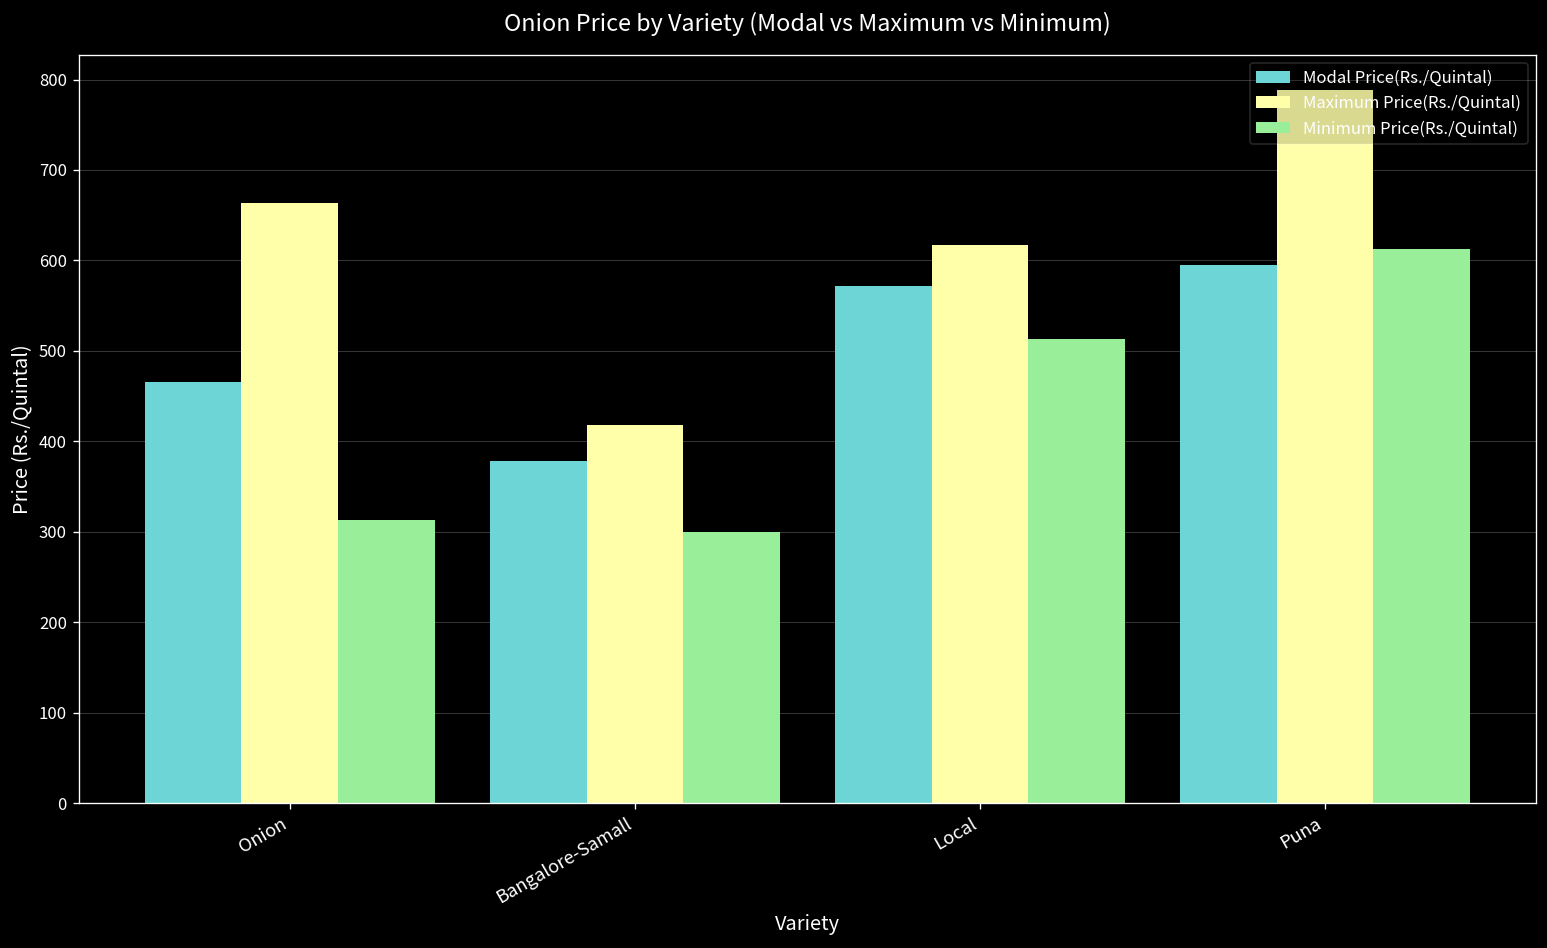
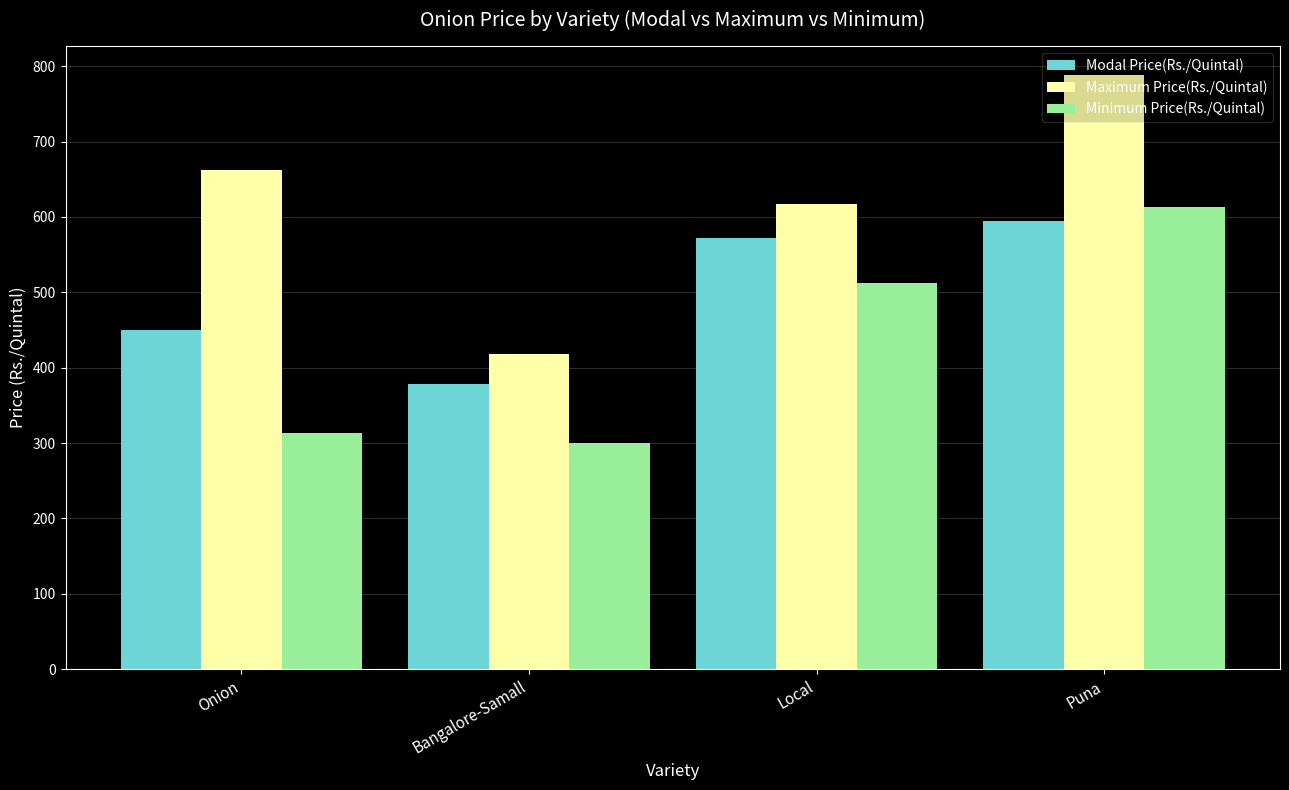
  {
    "Modal Price(Rs./Quintal)": {
-     "Onion": 470,
+     "Onion": 450,
      "Bangalore-Samall": 380,
      "Local": 570,
      "Puna": 600
    },
    "Maximum Price(Rs./Quintal)": {
      "Onion": 660,
      "Bangalore-Samall": 420,
      "Local": 620
    },
    "Minimum Price(Rs./Quintal)": {
      "Onion": 310,
      "Bangalore-Samall": 300,
      "Local": 510,
      "Puna": 610
    }
  }
